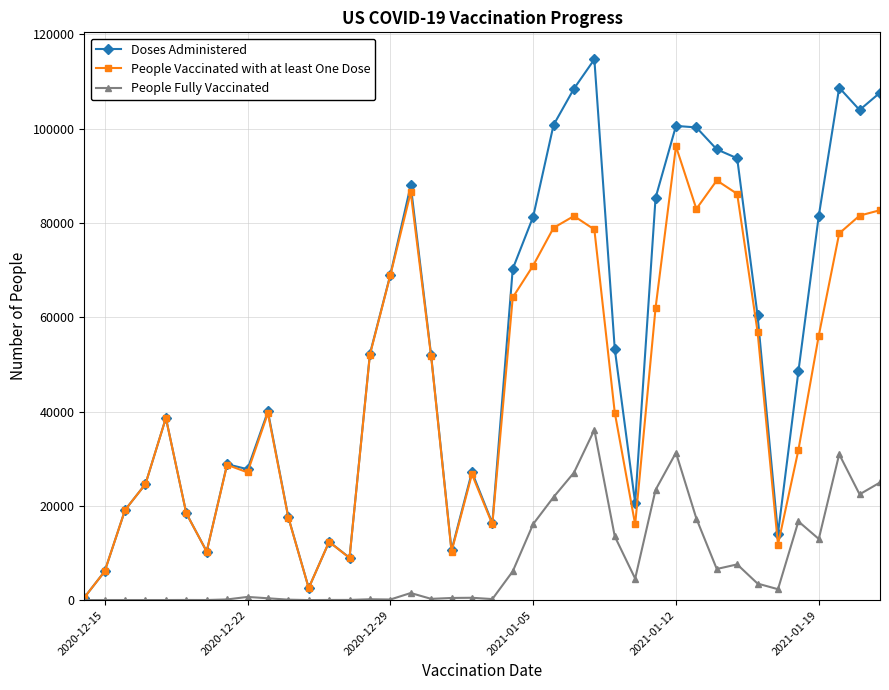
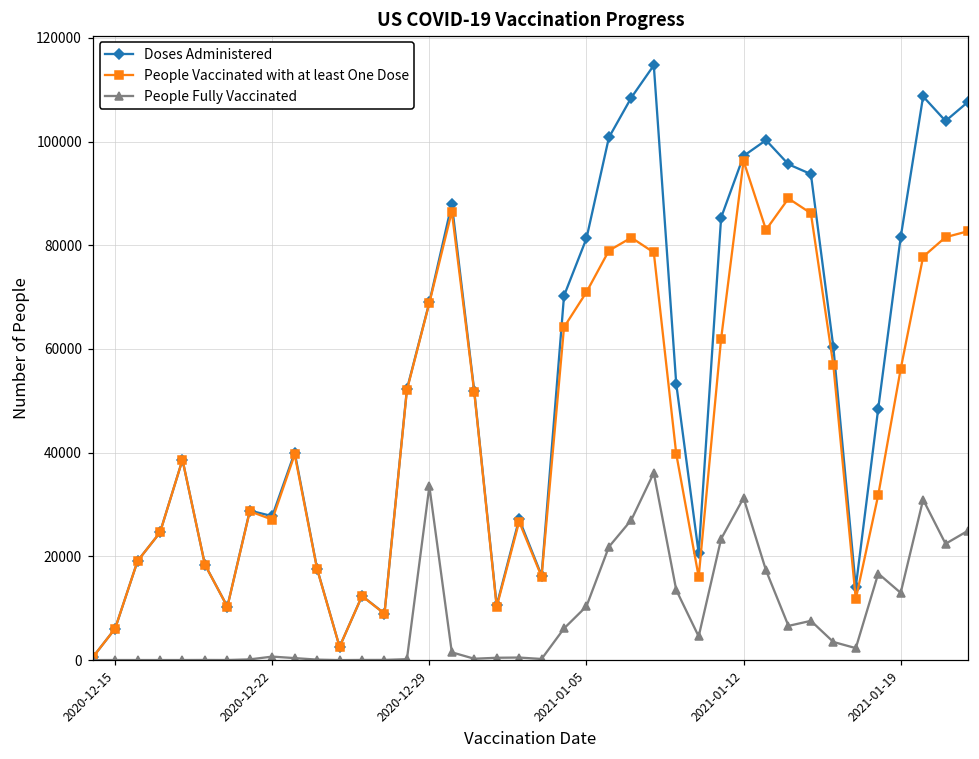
  {
    "Doses Administered": {
      "2020-12-22": 28000,
      "2021-01-05": 81000,
-     "2021-01-12": 101000,
+     "2021-01-12": 97000,
      "2021-01-19": 82000
    },
    "People Vaccinated with at least One Dose": {
      "2020-12-22": 27000,
      "2021-01-05": 71000,
      "2021-01-12": 96000,
      "2021-01-19": 56000
    },
    "People Fully Vaccinated": {
      "2020-12-15": 0,
      "2020-12-22": 1000,
-     "2020-12-29": 0,
-     "2021-01-05": 16000,
+     "2020-12-29": 34000,
+     "2021-01-05": 10000,
      "2021-01-12": 31000,
      "2021-01-19": 13000
    }
  }
